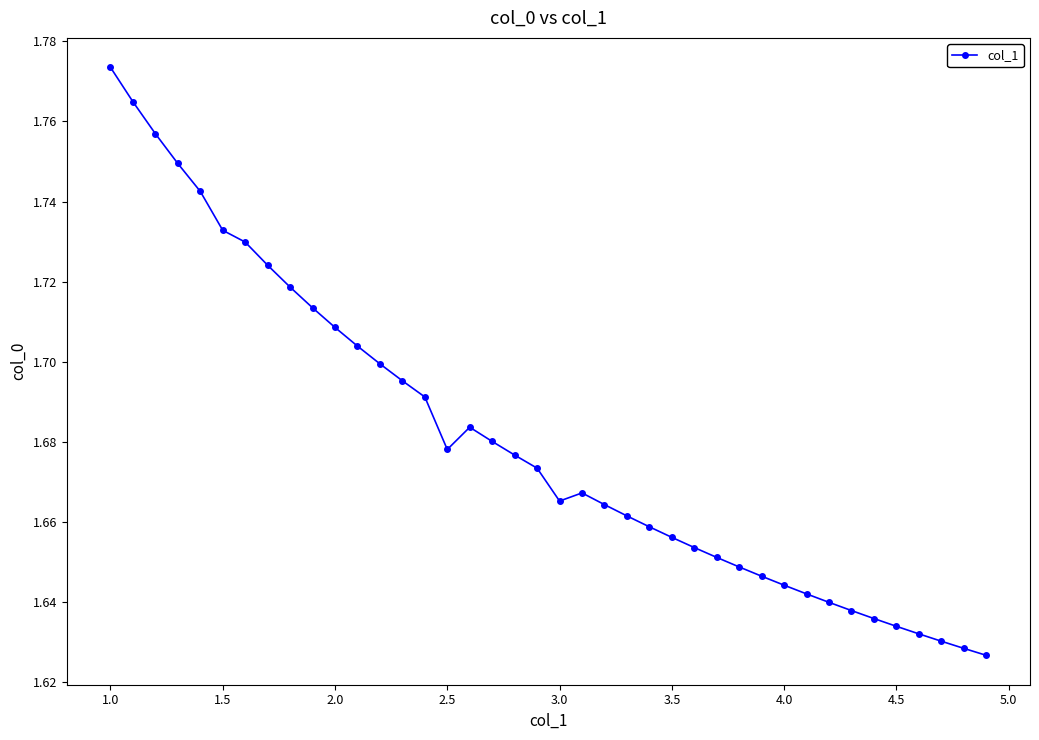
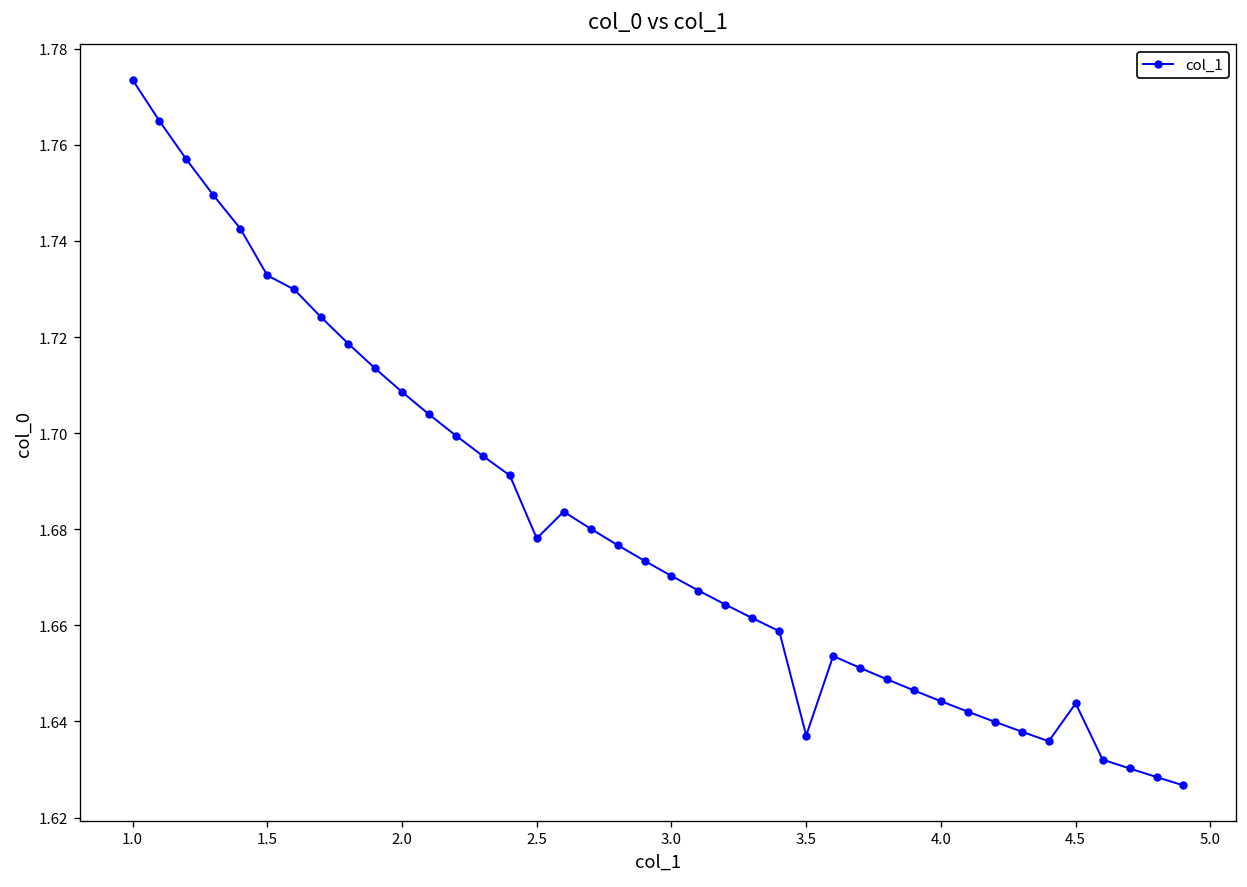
  {
    "1.0": 1.774,
    "1.5": 1.733,
    "2.0": 1.709,
    "2.5": 1.678,
-   "3.0": 1.665,
-   "3.5": 1.656,
+   "3.0": 1.670,
+   "3.5": 1.637,
    "4.0": 1.644,
-   "4.5": 1.634
+   "4.5": 1.644
  }
